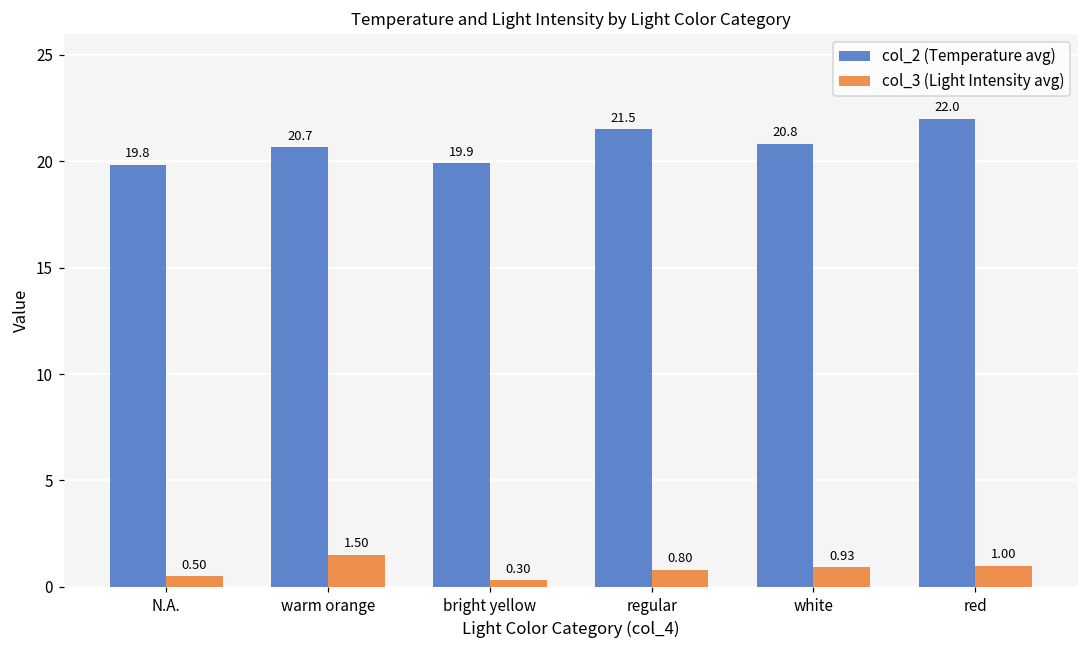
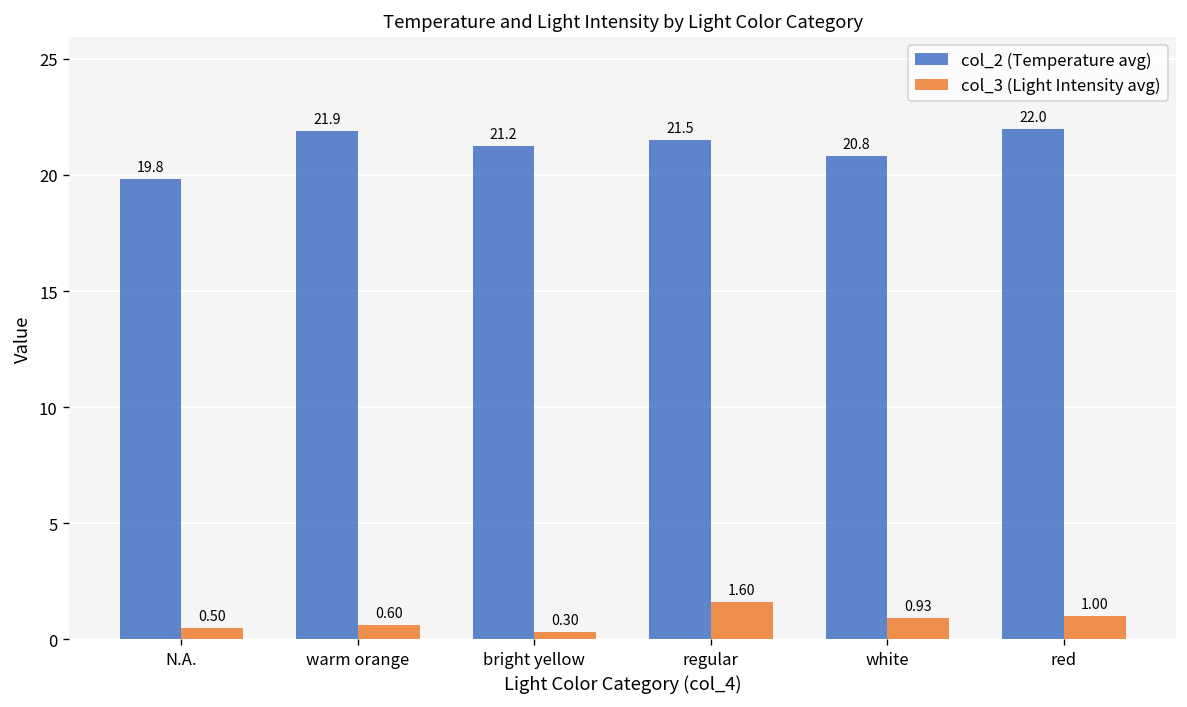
  {
    "col_2 (Temperature avg)": {
      "N.A.": 19.8,
-     "warm orange": 20.7,
-     "bright yellow": 19.9,
+     "warm orange": 21.9,
+     "bright yellow": 21.2,
      "regular": 21.5,
      "white": 20.8,
      "red": 22.0
    },
    "col_3 (Light Intensity avg)": {
      "N.A.": 0.50,
-     "warm orange": 1.50,
+     "warm orange": 0.60,
      "bright yellow": 0.30,
-     "regular": 0.80,
+     "regular": 1.60,
      "white": 0.93,
      "red": 1.00
    }
  }
